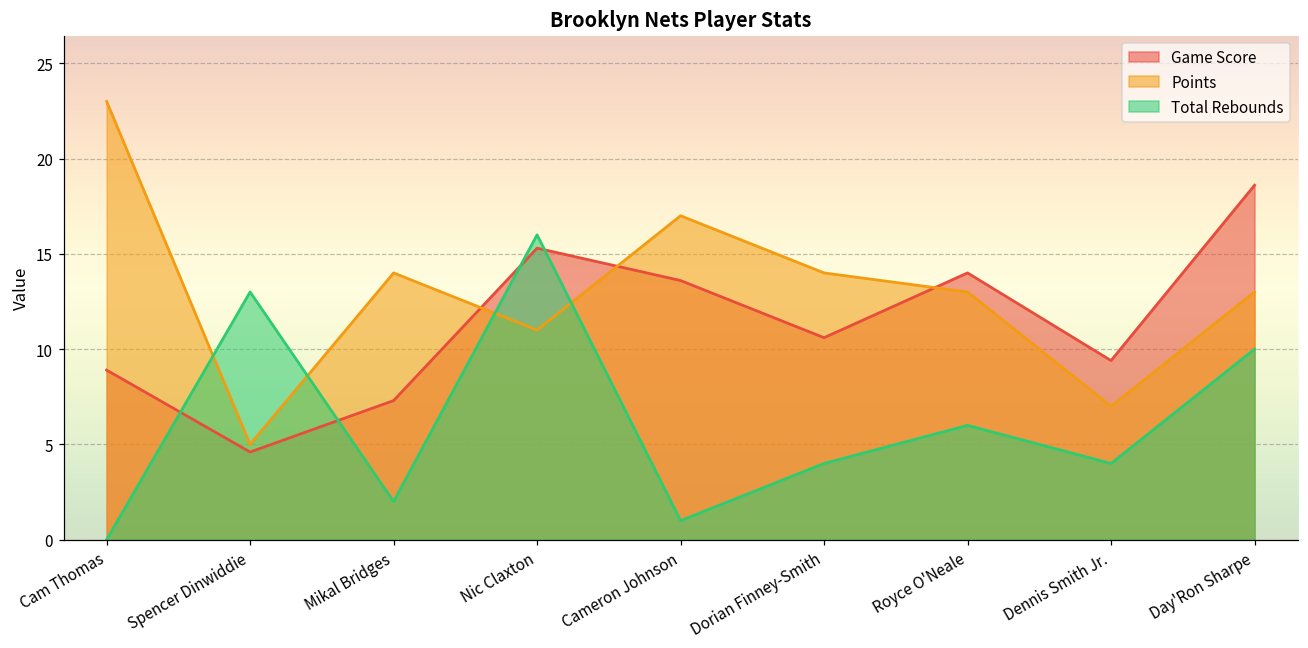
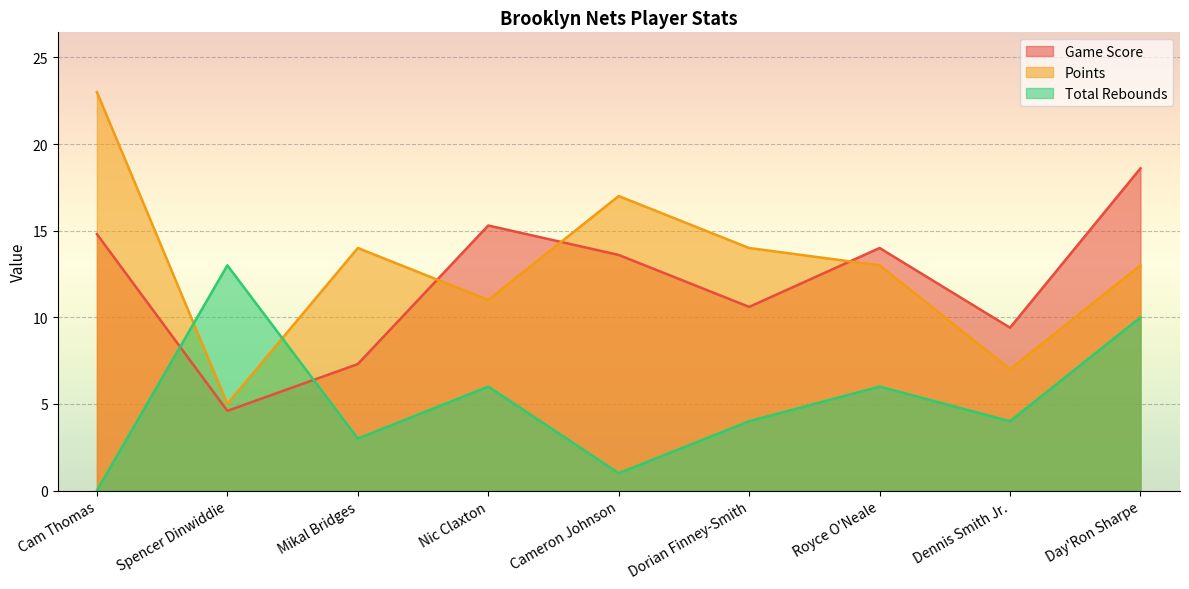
  {
    "Game Score": {
-     "Cam Thomas": 8.9,
+     "Cam Thomas": 14.8,
      "Spencer Dinwiddie": 4.6,
      "Mikal Bridges": 7.3,
      "Nic Claxton": 15.3,
      "Cameron Johnson": 13.6,
      "Dorian Finney-Smith": 10.6,
      "Royce O'Neale": 14.0,
      "Dennis Smith Jr.": 9.4,
      "Day'Ron Sharpe": 18.6
    },
    "Points": {
      "Cam Thomas": 23.0,
      "Spencer Dinwiddie": 5.0,
      "Mikal Bridges": 14.0,
      "Nic Claxton": 11.0,
      "Cameron Johnson": 17.0,
      "Dorian Finney-Smith": 14.0,
      "Royce O'Neale": 13.0,
      "Dennis Smith Jr.": 7.0,
      "Day'Ron Sharpe": 13.0
    },
    "Total Rebounds": {
      "Cam Thomas": 0,
      "Spencer Dinwiddie": 13,
-     "Mikal Bridges": 2,
-     "Nic Claxton": 16,
+     "Mikal Bridges": 3,
+     "Nic Claxton": 6,
      "Cameron Johnson": 1,
      "Dorian Finney-Smith": 4,
      "Royce O'Neale": 6,
      "Dennis Smith Jr.": 4,
      "Day'Ron Sharpe": 10
    }
  }
